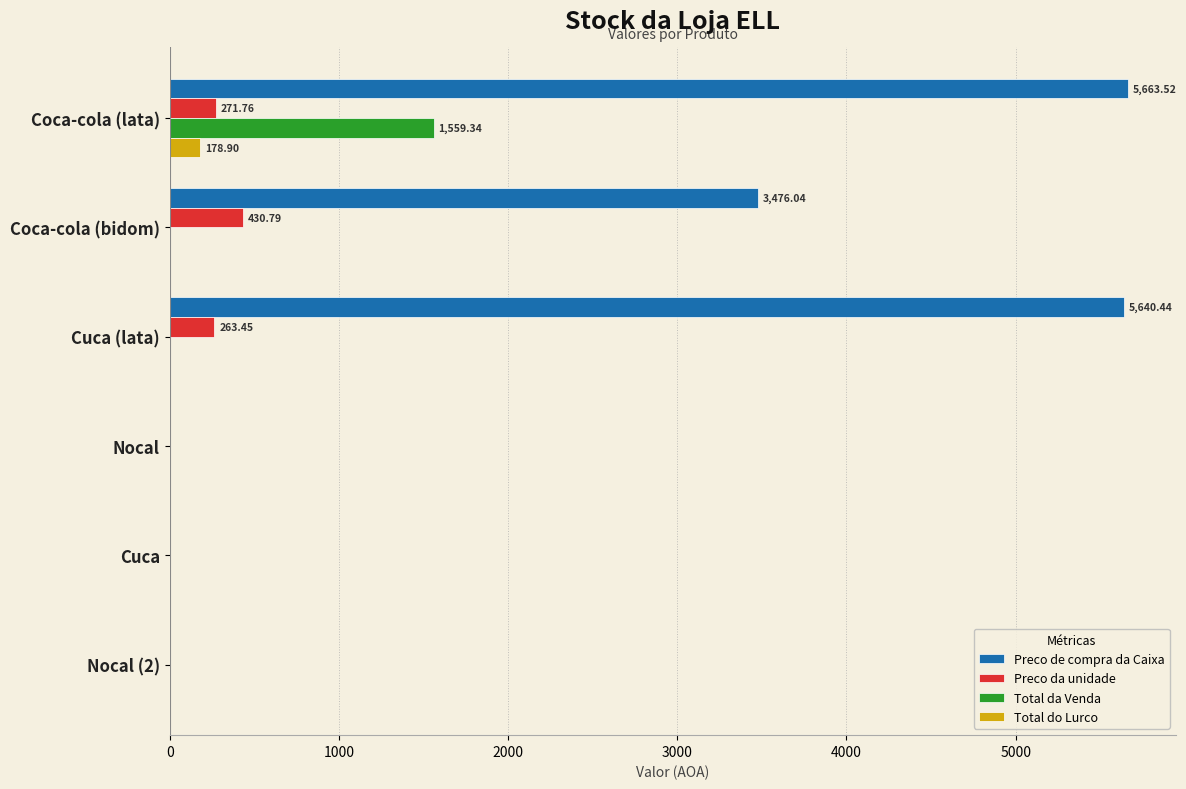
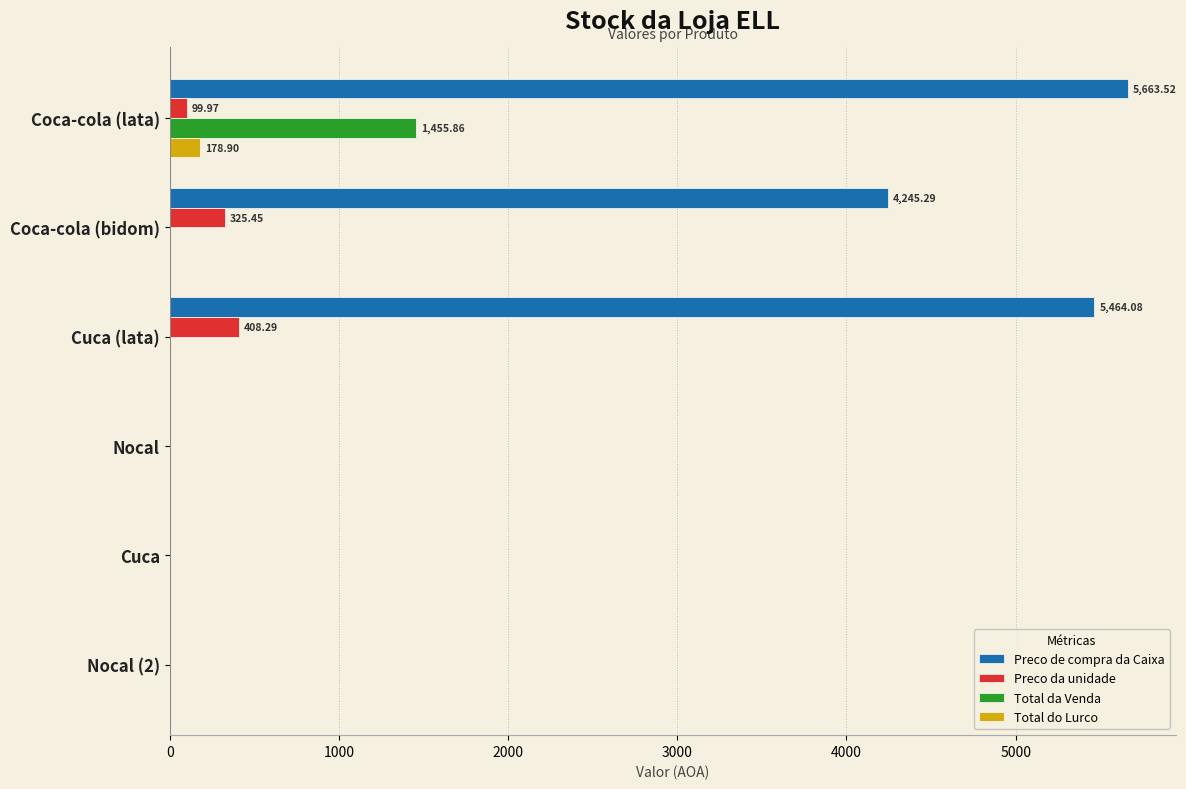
  {
    "Preco de compra da Caixa": {
      "Coca-cola (lata)": "5,663.52",
-     "Coca-cola (bidom)": "3,476.04",
-     "Cuca (lata)": "5,640.44"
+     "Coca-cola (bidom)": "4,245.29",
+     "Cuca (lata)": "5,464.08"
    },
    "Preco da unidade": {
-     "Coca-cola (lata)": "271.76",
-     "Coca-cola (bidom)": "430.79",
-     "Cuca (lata)": "263.45"
+     "Coca-cola (lata)": "99.97",
+     "Coca-cola (bidom)": "325.45",
+     "Cuca (lata)": "408.29"
    },
    "Total da Venda": {
-     "Coca-cola (lata)": "1,559.34"
+     "Coca-cola (lata)": "1,455.86"
    },
    "Total do Lurco": {
      "Coca-cola (lata)": "178.90"
    }
  }
